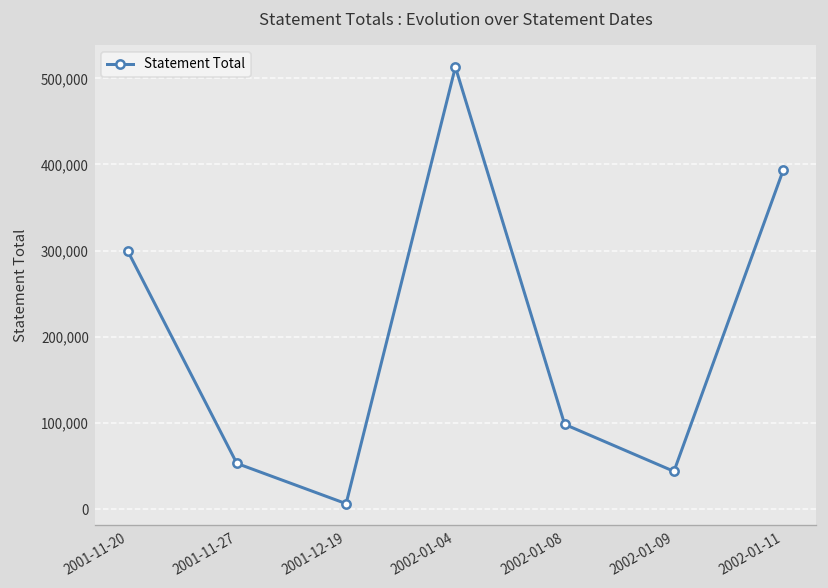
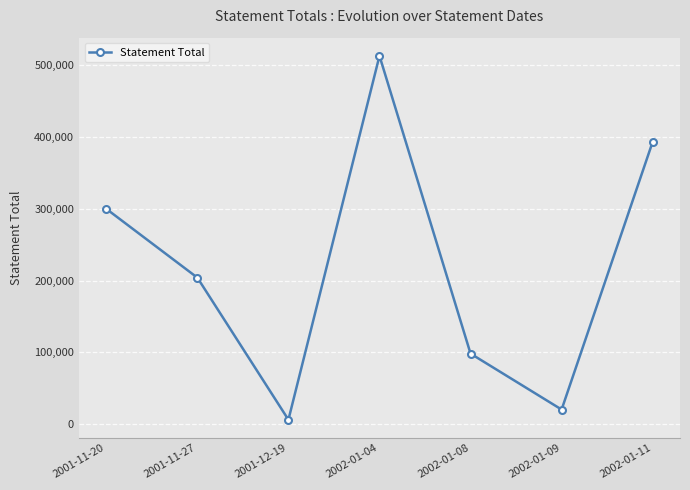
  {
    "2001-11-20": "300,000",
-   "2001-11-27": "50,000",
+   "2001-11-27": "200,000",
    "2001-12-19": "10,000",
    "2002-01-04": "510,000",
    "2002-01-08": "100,000",
-   "2002-01-09": "40,000",
+   "2002-01-09": "20,000",
    "2002-01-11": "390,000"
  }
